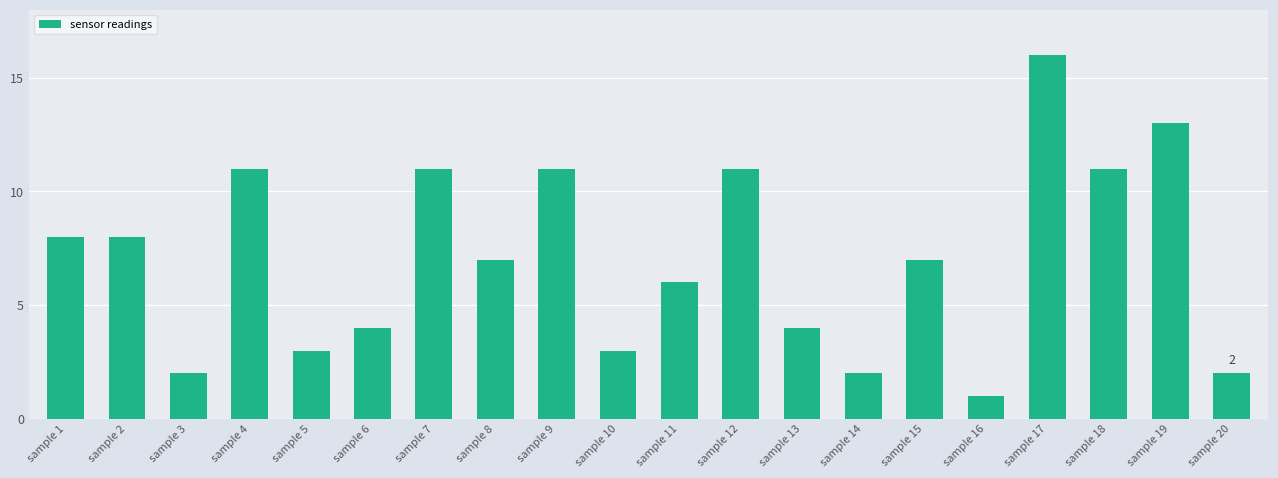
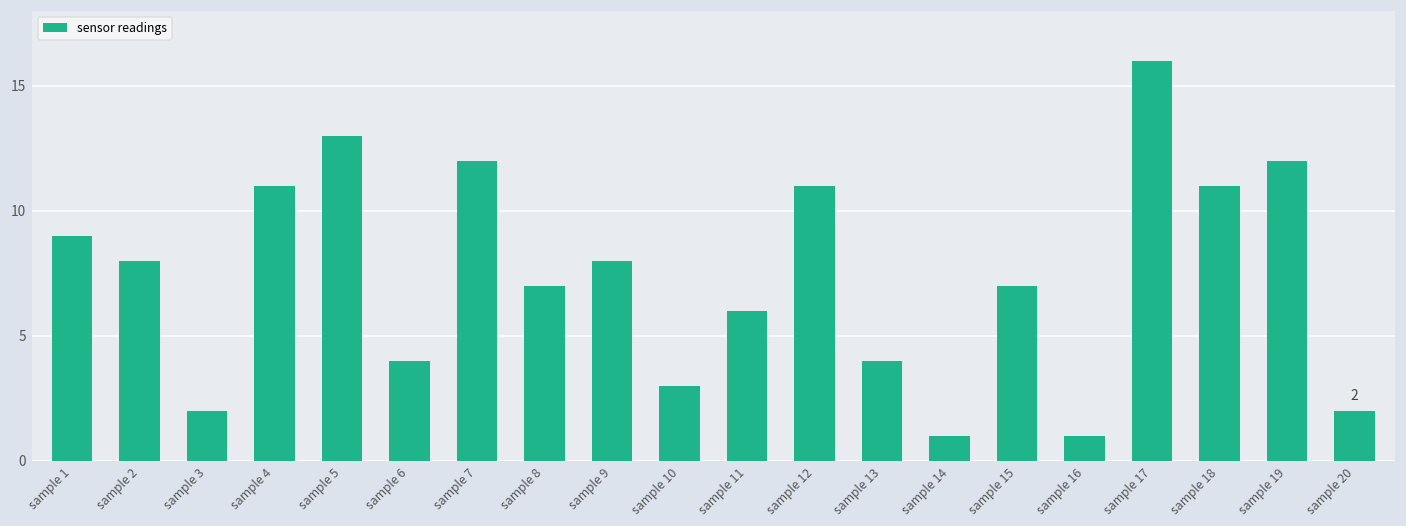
  {
-   "sample 1": 8,
+   "sample 1": 9,
    "sample 2": 8,
    "sample 3": 2,
    "sample 4": 11,
-   "sample 5": 3,
+   "sample 5": 13,
    "sample 6": 4,
-   "sample 7": 11,
+   "sample 7": 12,
    "sample 8": 7,
-   "sample 9": 11,
+   "sample 9": 8,
    "sample 10": 3,
    "sample 11": 6,
    "sample 12": 11,
    "sample 13": 4,
-   "sample 14": 2,
+   "sample 14": 1,
    "sample 15": 7,
    "sample 16": 1,
    "sample 17": 16,
    "sample 18": 11,
-   "sample 19": 13
+   "sample 19": 12
  }
